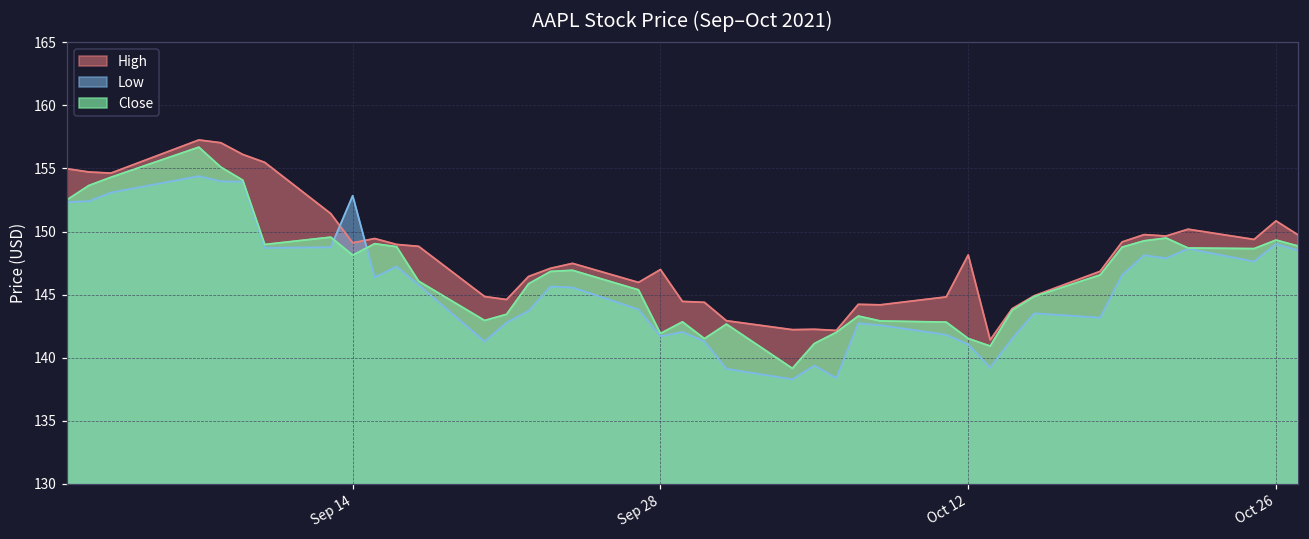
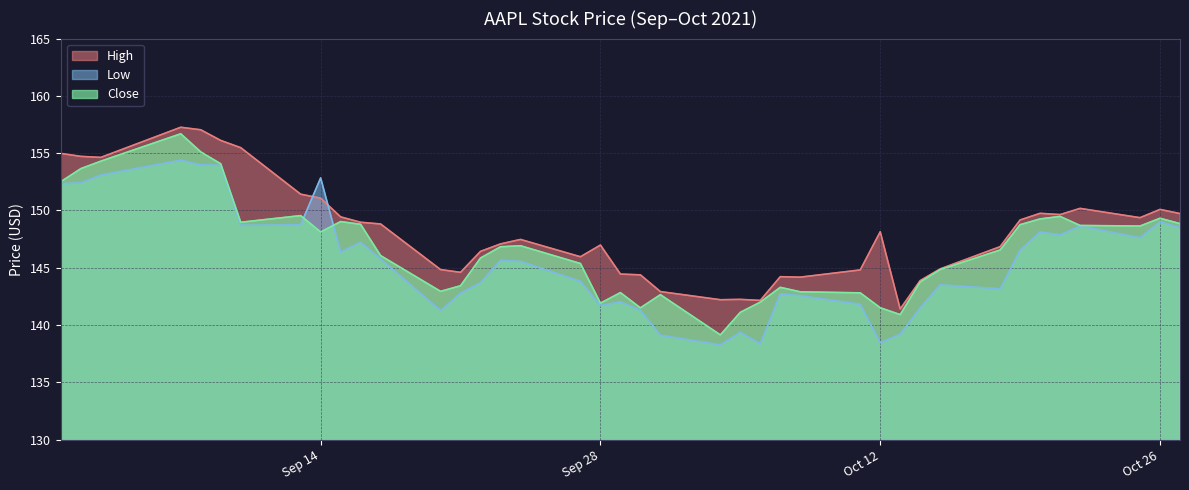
  {
    "High": {
-     "Sep 14": 149.1,
+     "Sep 14": 151.1,
      "Sep 28": 147.0,
      "Oct 12": 148.1,
-     "Oct 26": 150.8
+     "Oct 26": 150.1
    },
    "Low": {
      "Sep 14": 152.8,
-     "Oct 12": 141.0,
+     "Oct 12": 138.5,
      "Oct 26": 149.0
    },
    "Close": {
      "Sep 14": 148.1,
      "Oct 12": 141.5,
      "Oct 26": 149.3
    }
  }
